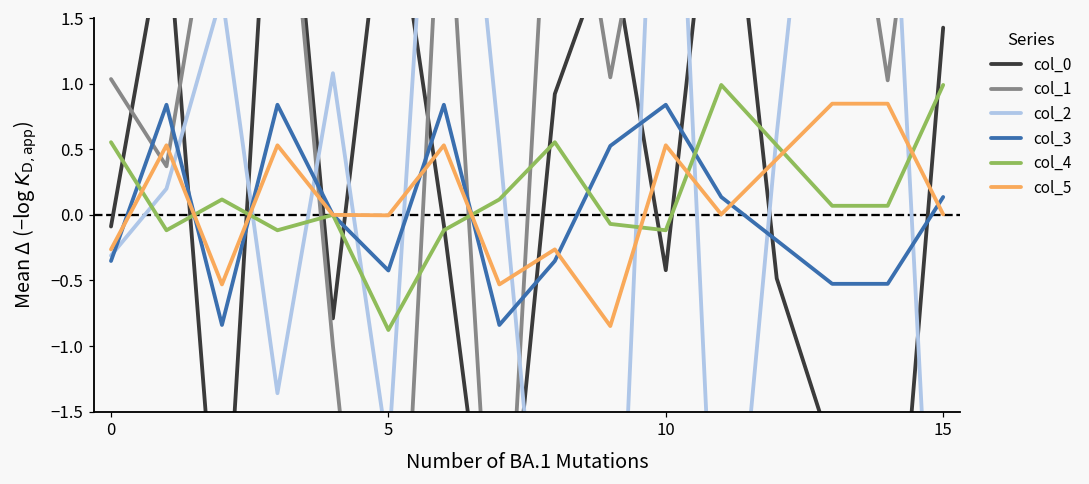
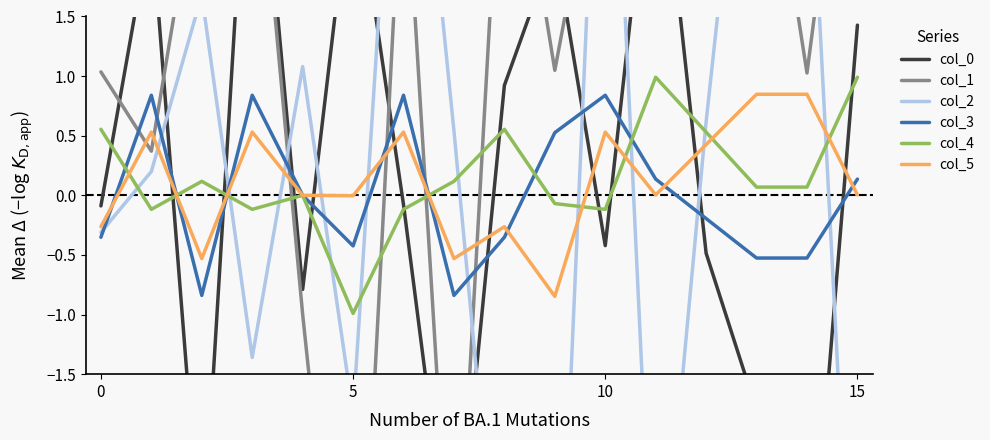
  {
    "col_0": {
      "0": -0.09,
      "10": -0.42,
      "15": 1.43
    },
    "col_1": {
      "0": 1.04
    },
    "col_2": {
      "0": -0.31
    },
    "col_3": {
      "0": -0.35,
      "5": -0.42,
      "10": 0.84,
      "15": 0.14
    },
    "col_4": {
      "0": 0.55,
-     "5": -0.88,
+     "5": -0.99,
      "10": -0.12,
      "15": 0.99
    },
    "col_5": {
      "0": -0.26,
      "5": 0.00,
      "10": 0.53,
      "15": 0.00
    }
  }
